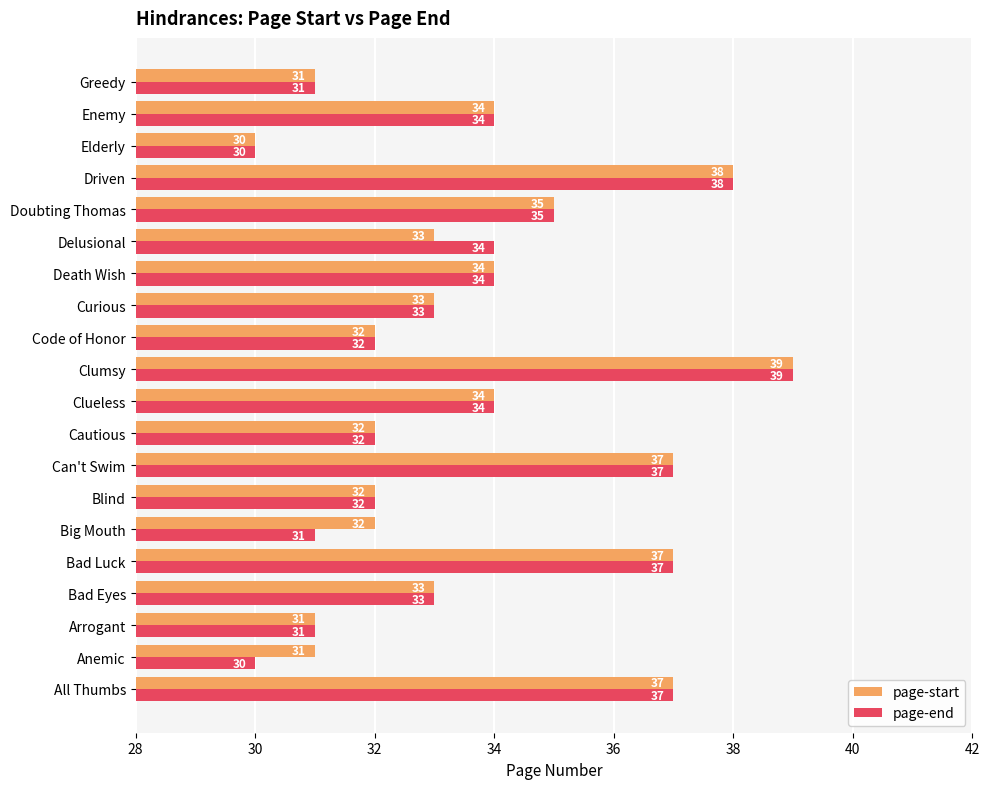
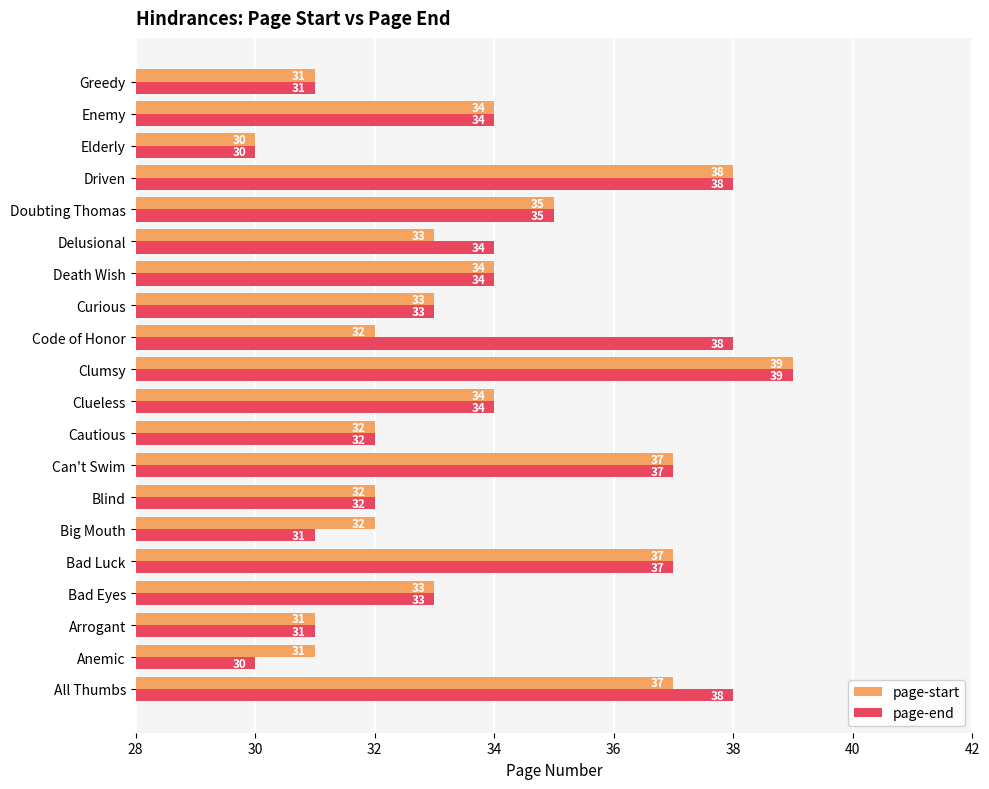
  {
    "page-start": {
      "Greedy": 31,
      "Enemy": 34,
      "Elderly": 30,
      "Driven": 38,
      "Doubting Thomas": 35,
      "Delusional": 33,
      "Death Wish": 34,
      "Curious": 33,
      "Code of Honor": 32,
      "Clumsy": 39,
      "Clueless": 34,
      "Cautious": 32,
      "Can't Swim": 37,
      "Blind": 32,
      "Big Mouth": 32,
      "Bad Luck": 37,
      "Bad Eyes": 33,
      "Arrogant": 31,
      "Anemic": 31,
      "All Thumbs": 37
    },
    "page-end": {
      "Greedy": 31,
      "Enemy": 34,
      "Elderly": 30,
      "Driven": 38,
      "Doubting Thomas": 35,
      "Delusional": 34,
      "Death Wish": 34,
      "Curious": 33,
-     "Code of Honor": 32,
+     "Code of Honor": 38,
      "Clumsy": 39,
      "Clueless": 34,
      "Cautious": 32,
      "Can't Swim": 37,
      "Blind": 32,
      "Big Mouth": 31,
      "Bad Luck": 37,
      "Bad Eyes": 33,
      "Arrogant": 31,
      "Anemic": 30,
-     "All Thumbs": 37
+     "All Thumbs": 38
    }
  }
